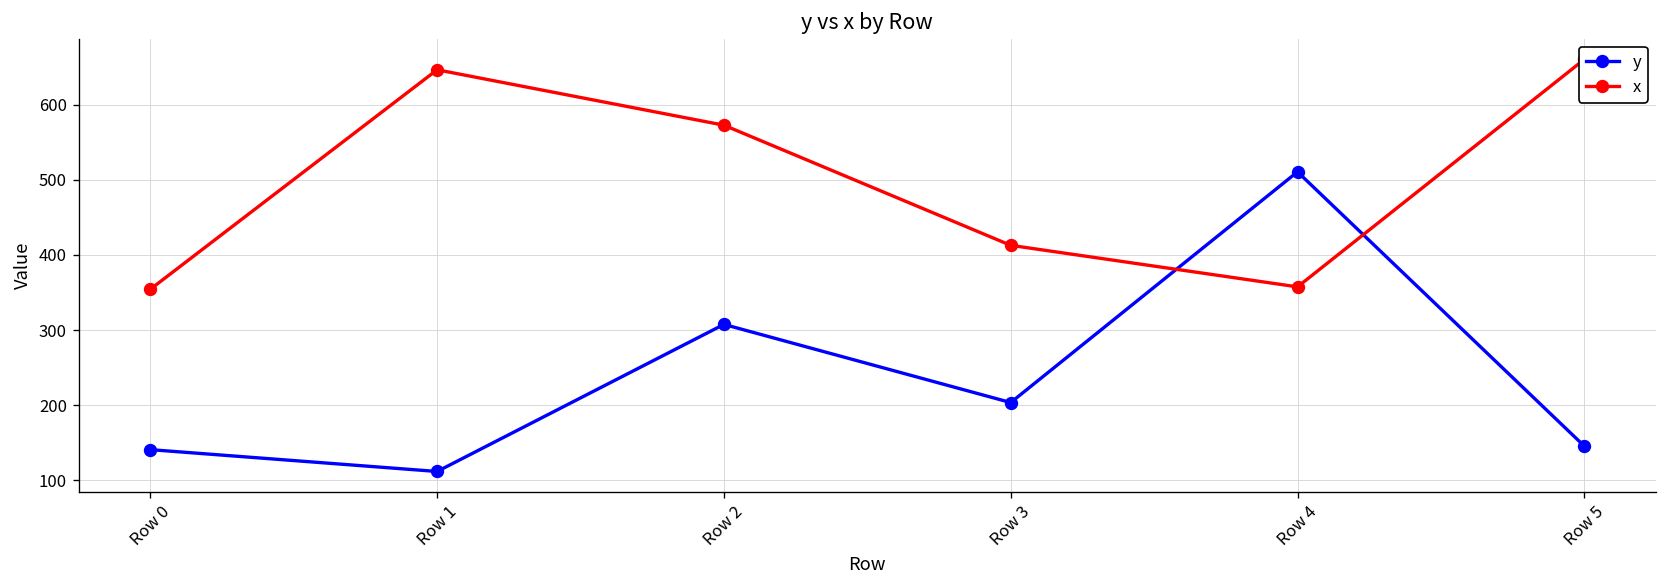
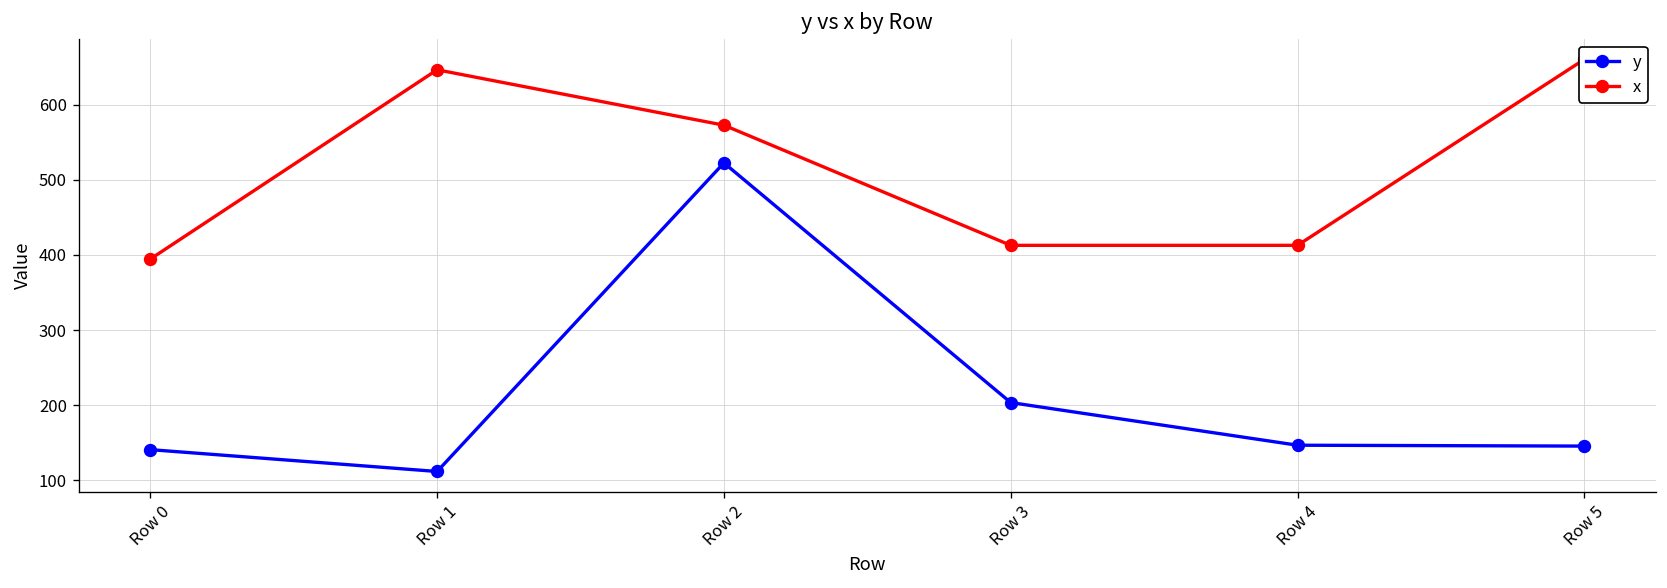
  {
    "y": {
      "Row 0": 140,
      "Row 1": 110,
-     "Row 2": 310,
+     "Row 2": 520,
      "Row 3": 200,
-     "Row 4": 510,
+     "Row 4": 150,
      "Row 5": 150
    },
    "x": {
-     "Row 0": 350,
+     "Row 0": 390,
      "Row 1": 650,
      "Row 2": 570,
      "Row 3": 410,
-     "Row 4": 360
+     "Row 4": 410
    }
  }
